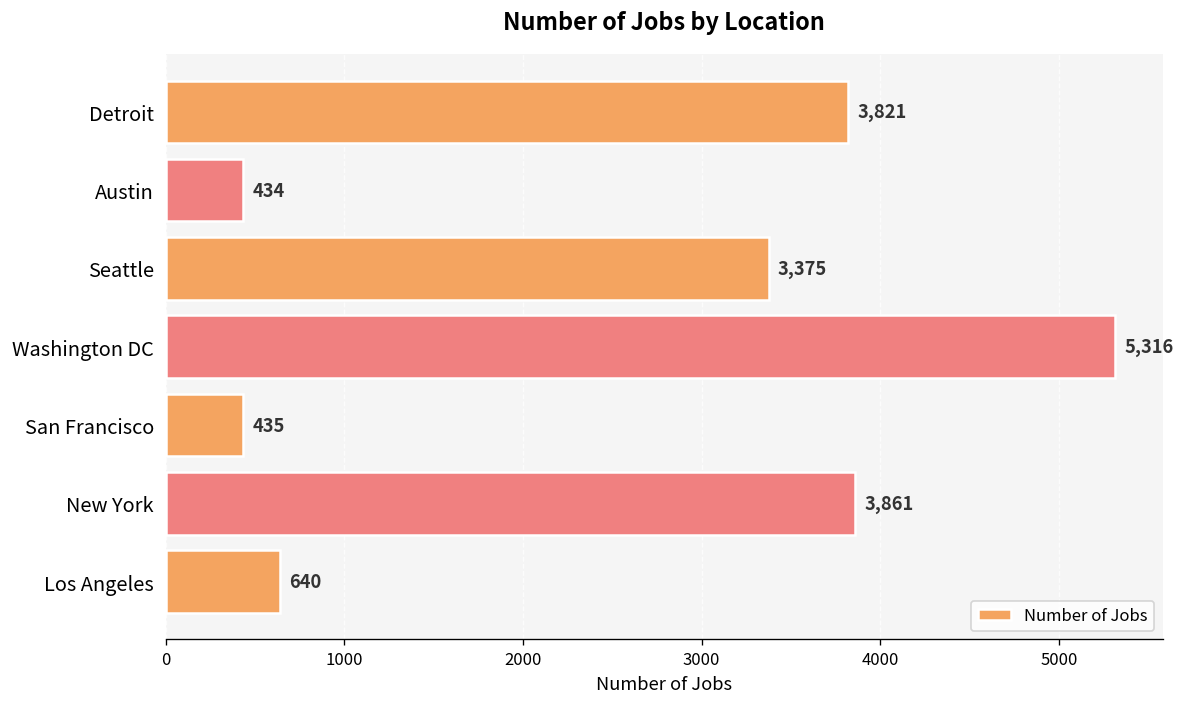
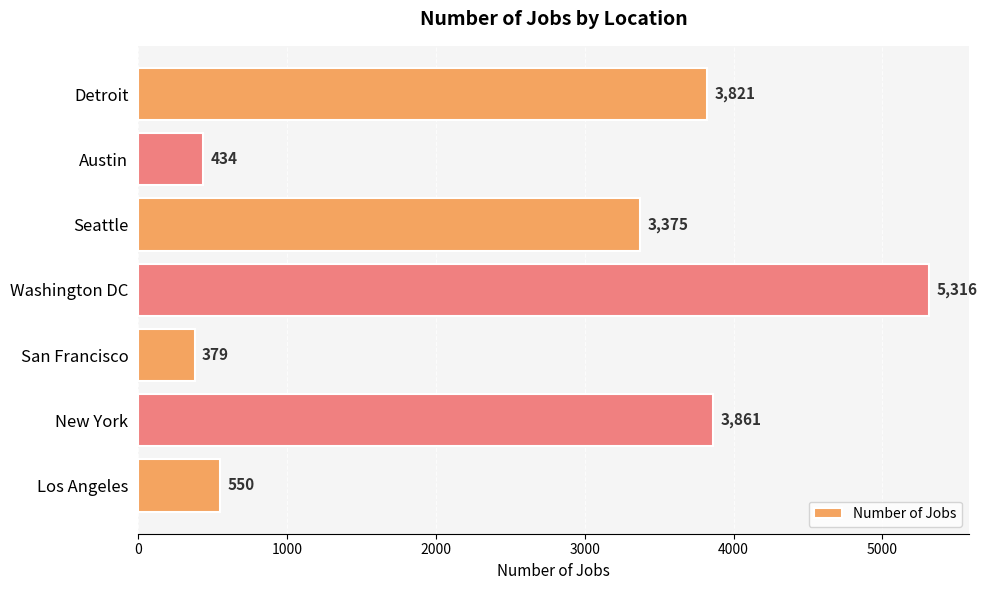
  {
    "Detroit": "3,821",
    "Austin": "434",
    "Seattle": "3,375",
    "Washington DC": "5,316",
-   "San Francisco": "435",
+   "San Francisco": "379",
    "New York": "3,861",
-   "Los Angeles": "640"
+   "Los Angeles": "550"
  }
